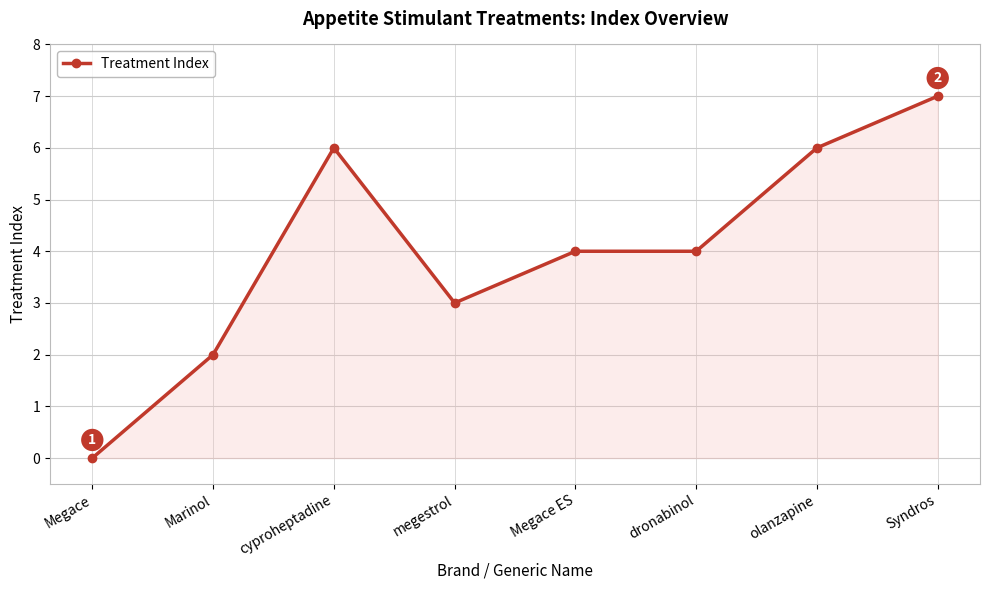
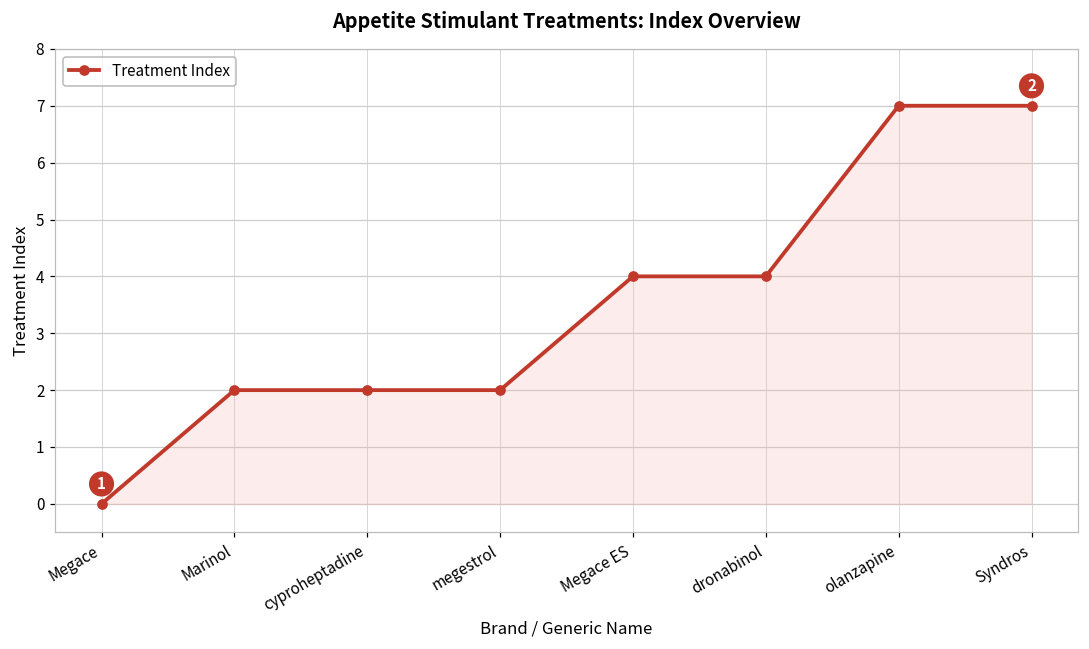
  {
    "Marinol": 2,
-   "cyproheptadine": 6,
-   "megestrol": 3,
+   "cyproheptadine": 2,
+   "megestrol": 2,
    "Megace ES": 4,
    "dronabinol": 4,
-   "olanzapine": 6
+   "olanzapine": 7
  }
